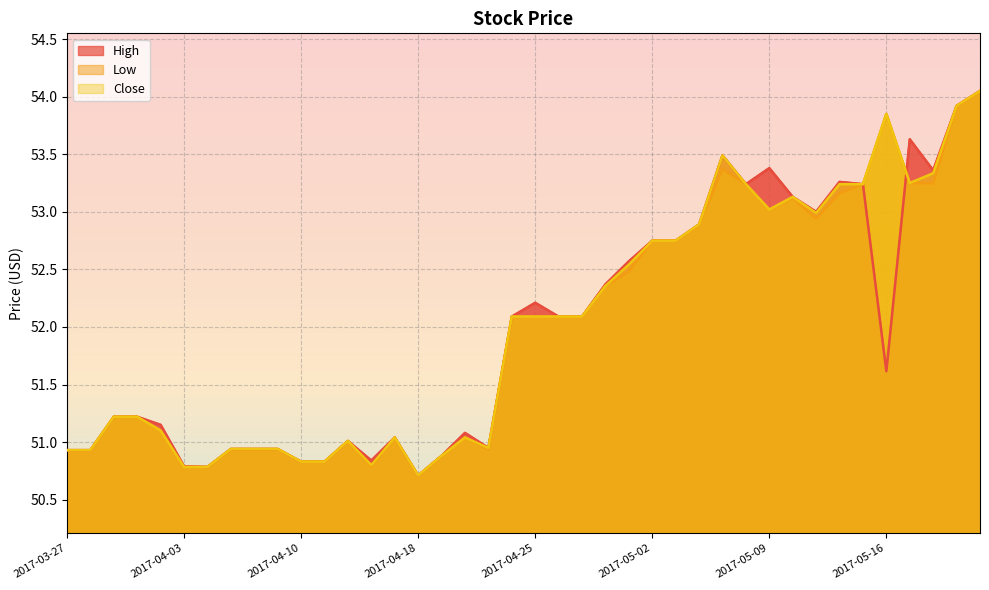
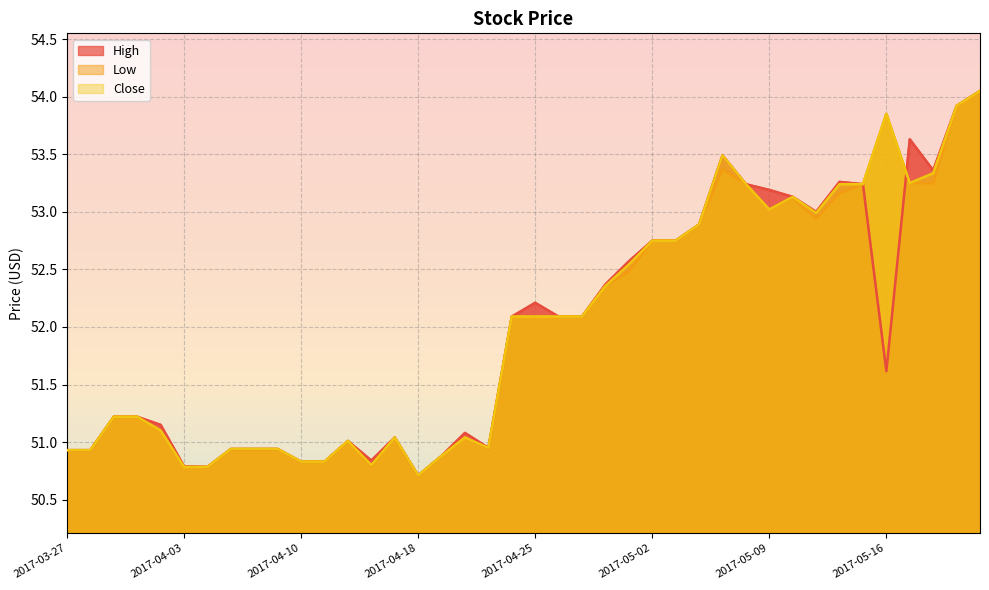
  {
    "High": {
      "2017-04-25": 52.21,
-     "2017-05-09": 53.38,
+     "2017-05-09": 53.19,
      "2017-05-16": 51.62
    }
  }
